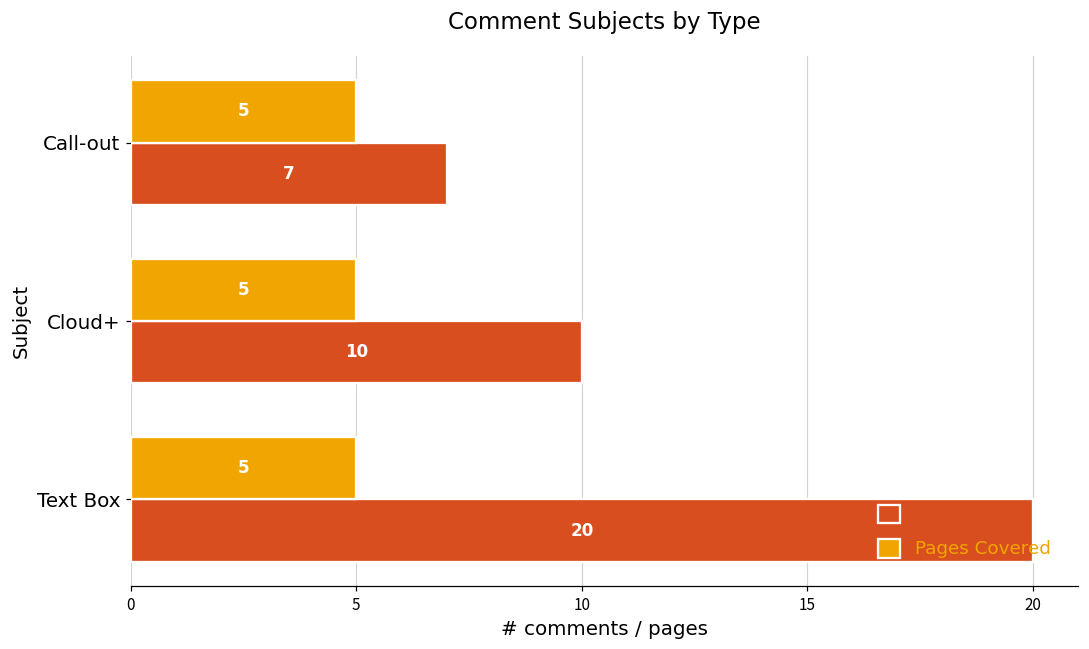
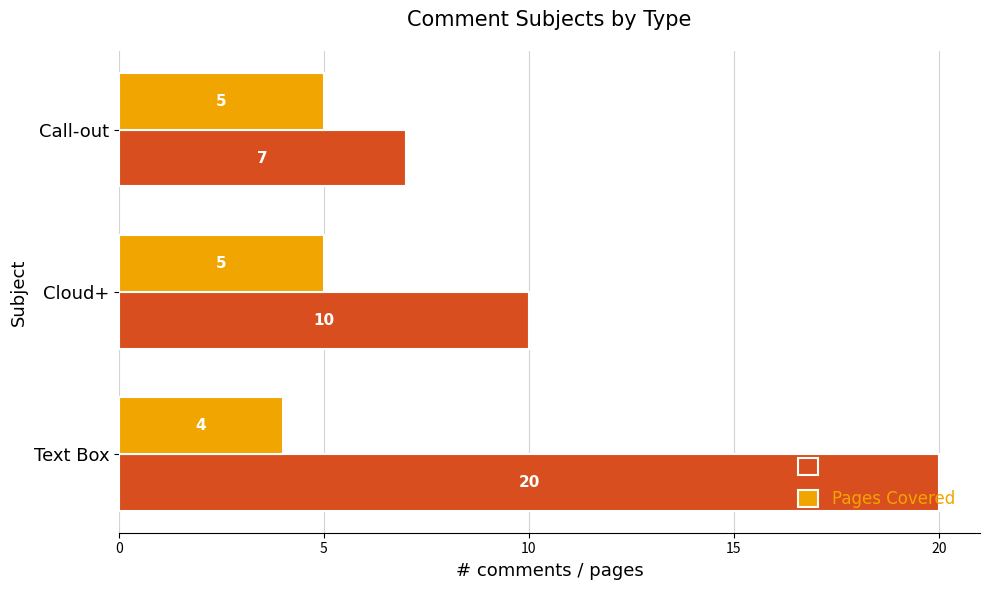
  {
    "Pages Covered": {
      "Call-out": 5,
      "Cloud+": 5,
-     "Text Box": 5
+     "Text Box": 4
    }
  }
